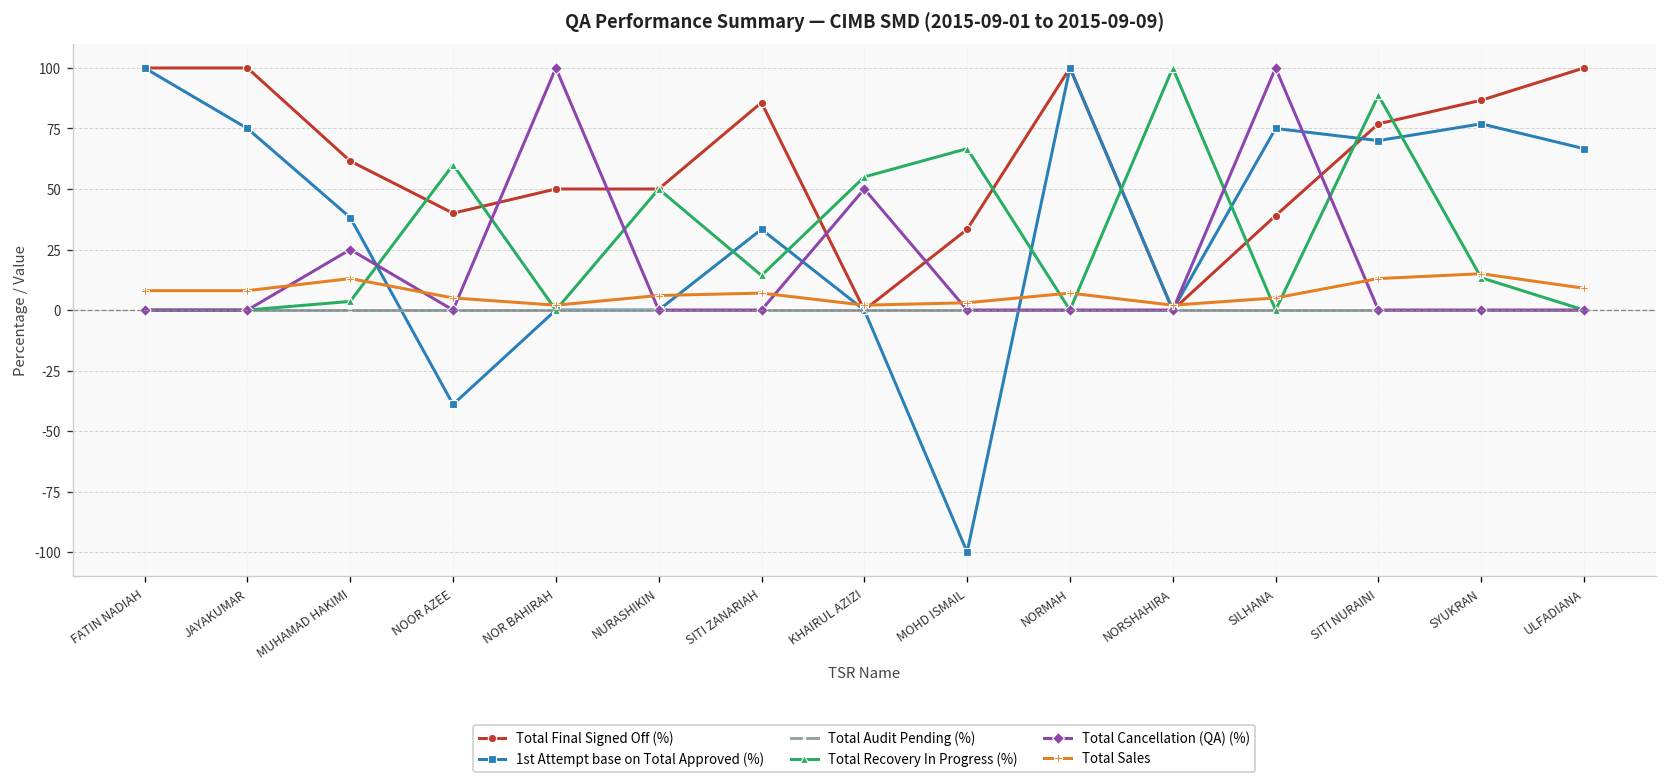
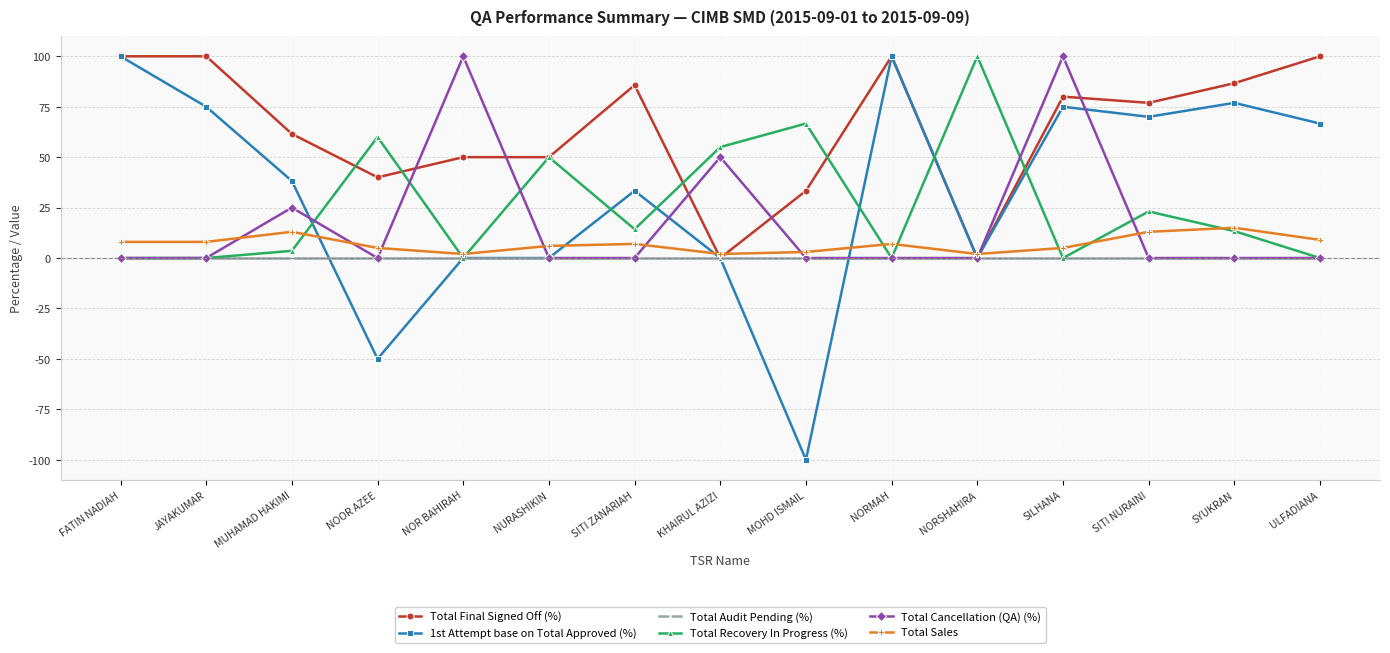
  {
    "Total Final Signed Off (%)": {
      "JAYAKUMAR": 100,
      "MUHAMAD HAKIMI": 62,
      "NOOR AZEE": 40,
      "NOR BAHIRAH": 50,
      "SITI ZANARIAH": 86,
      "MOHD ISMAIL": 33,
-     "SILHANA": 39,
+     "SILHANA": 80,
      "SITI NURAINI": 77,
      "SYUKRAN": 87,
      "ULFADIANA": 100
    },
    "1st Attempt base on Total Approved (%)": {
      "JAYAKUMAR": 75,
      "MUHAMAD HAKIMI": 38,
-     "NOOR AZEE": -39,
+     "NOOR AZEE": -50,
      "SITI ZANARIAH": 33,
      "MOHD ISMAIL": -100,
      "SILHANA": 75,
      "SITI NURAINI": 70,
      "SYUKRAN": 77,
      "ULFADIANA": 67
    },
    "Total Audit Pending (%)": {
      "MUHAMAD HAKIMI": 0
    },
    "Total Recovery In Progress (%)": {
      "MUHAMAD HAKIMI": 4,
      "NOOR AZEE": 60,
      "SITI ZANARIAH": 14,
      "KHAIRUL AZIZI": 55,
      "MOHD ISMAIL": 67,
      "NORSHAHIRA": 100,
-     "SITI NURAINI": 89,
+     "SITI NURAINI": 23,
      "SYUKRAN": 13
    },
    "Total Cancellation (QA) (%)": {
      "MUHAMAD HAKIMI": 25,
      "NOR BAHIRAH": 100,
      "KHAIRUL AZIZI": 50,
      "SILHANA": 100
    },
    "Total Sales": {
      "FATIN NADIAH": 8,
      "JAYAKUMAR": 8,
      "MUHAMAD HAKIMI": 13,
      "NOOR AZEE": 5,
      "NOR BAHIRAH": 2,
      "NURASHIKIN": 6,
      "SITI ZANARIAH": 7,
      "KHAIRUL AZIZI": 2,
      "MOHD ISMAIL": 3,
      "NORMAH": 7,
      "NORSHAHIRA": 2,
      "SILHANA": 5,
      "SITI NURAINI": 13,
      "SYUKRAN": 15,
      "ULFADIANA": 9
    }
  }
